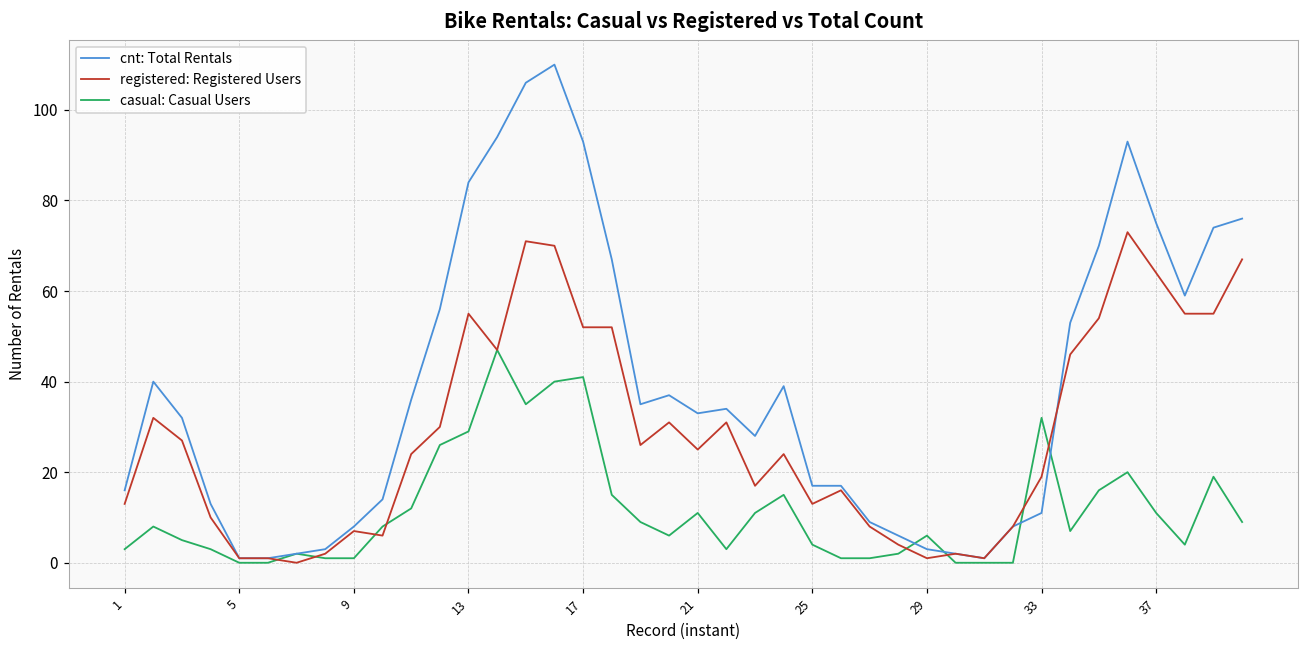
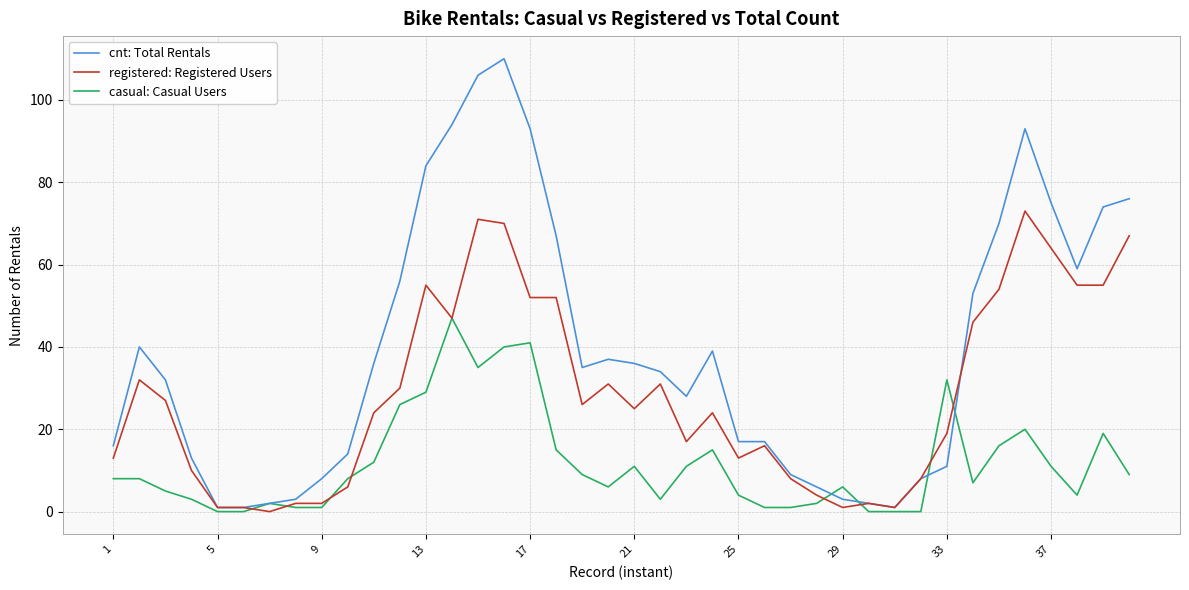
  {
    "cnt: Total Rentals": {
      "1": 16,
      "9": 8,
      "13": 84,
      "17": 93,
-     "21": 33,
+     "21": 36,
      "25": 17,
      "29": 3,
      "33": 11,
      "37": 75
    },
    "registered: Registered Users": {
      "1": 13,
-     "9": 7,
+     "9": 2,
      "13": 55,
      "17": 52,
      "21": 25,
      "25": 13,
      "29": 1,
      "33": 19,
      "37": 64
    },
    "casual: Casual Users": {
-     "1": 3,
+     "1": 8,
      "5": 0,
      "9": 1,
      "13": 29,
      "17": 41,
      "21": 11,
      "25": 4,
      "29": 6,
      "33": 32,
      "37": 11
    }
  }
